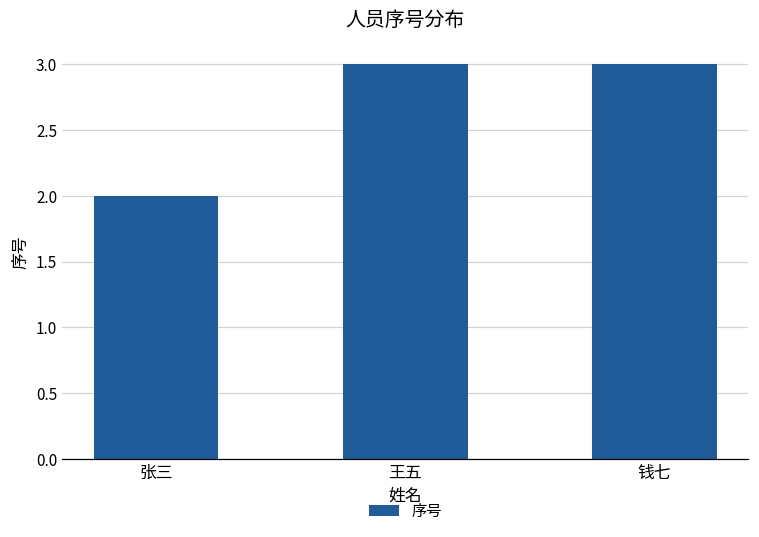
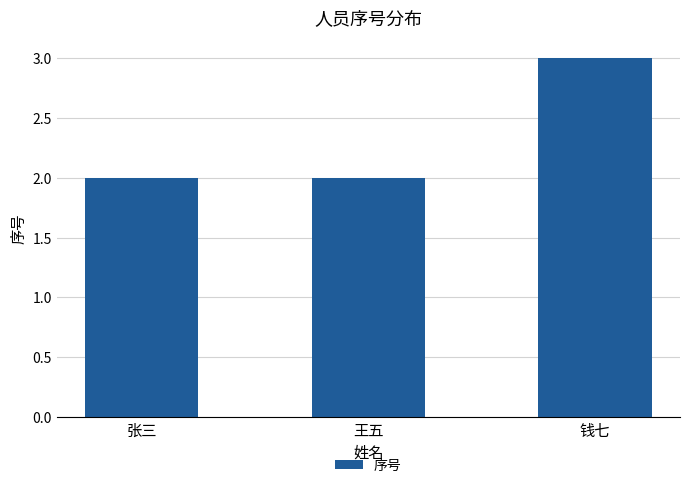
  {
    "张三": 2,
-   "王五": 3,
+   "王五": 2,
    "钱七": 3
  }
